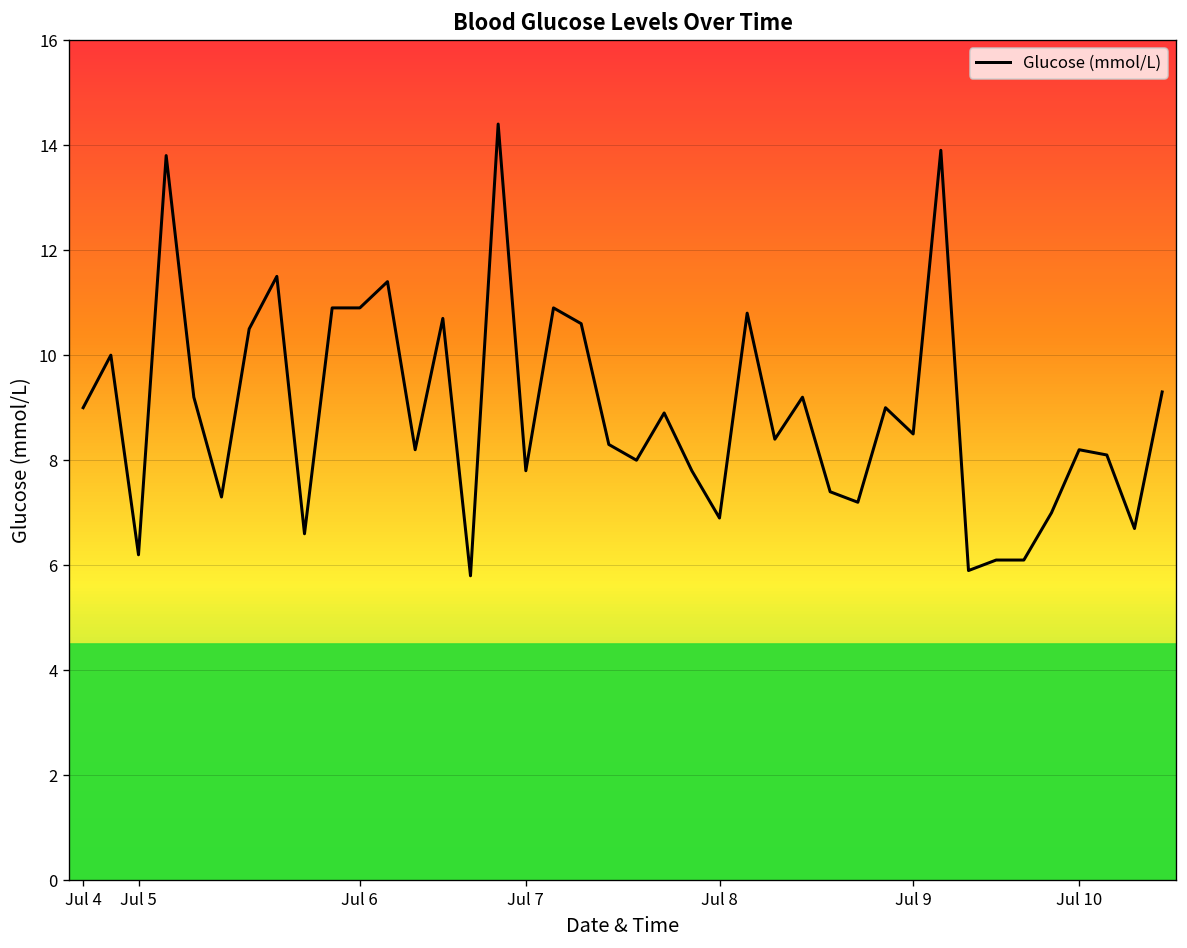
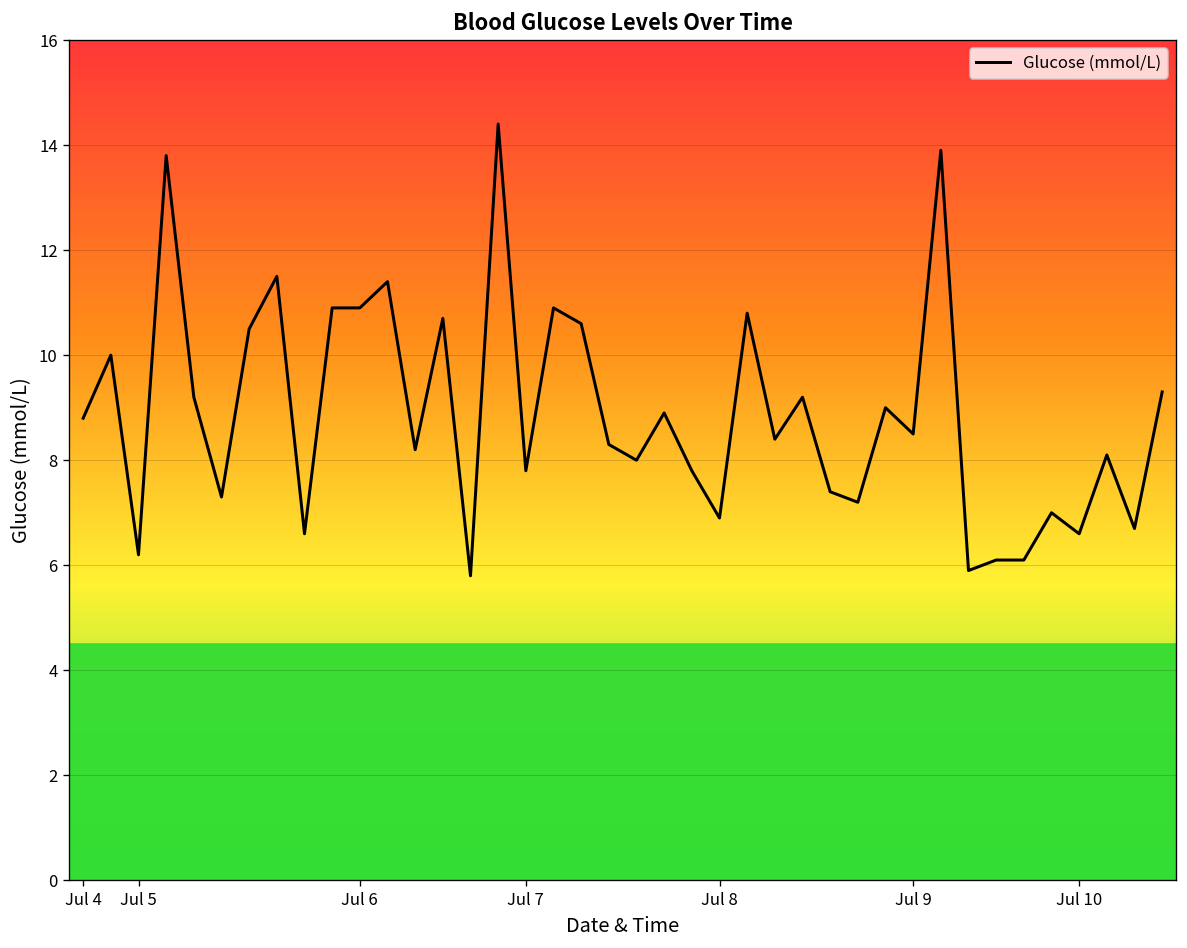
  {
-   "Jul 4": 9.0,
+   "Jul 4": 8.8,
    "Jul 5": 6.2,
    "Jul 6": 10.9,
    "Jul 7": 7.8,
    "Jul 8": 6.9,
    "Jul 9": 8.5,
-   "Jul 10": 8.2
+   "Jul 10": 6.6
  }
